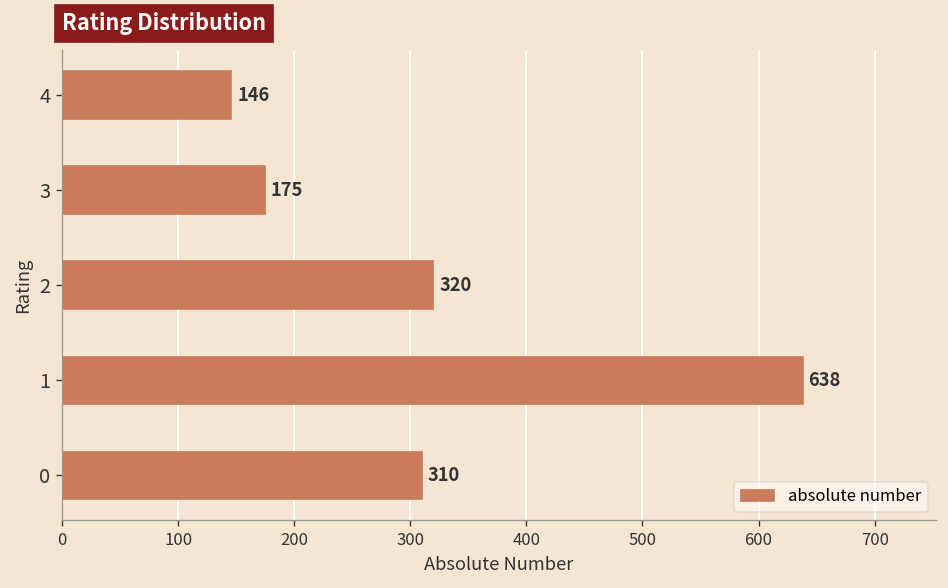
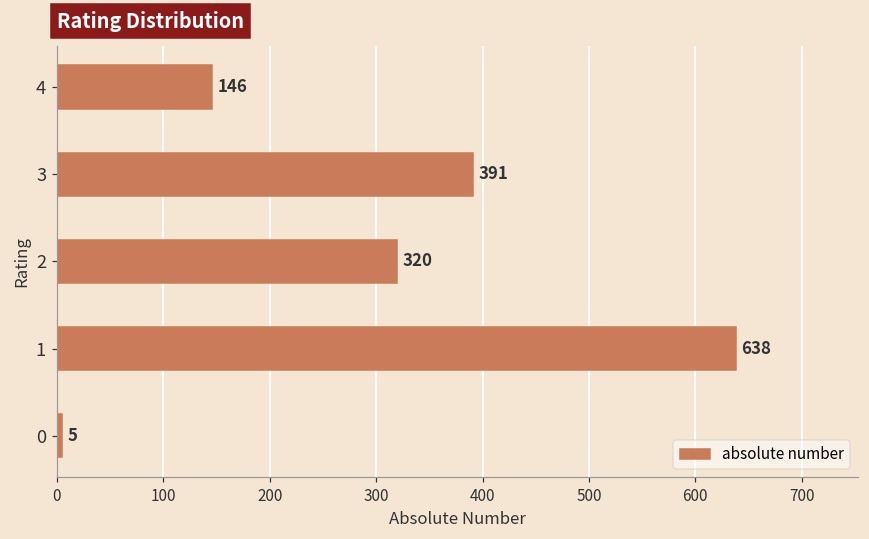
  {
    "4": 146,
-   "3": 175,
+   "3": 391,
    "2": 320,
    "1": 638,
-   "0": 310
+   "0": 5
  }
